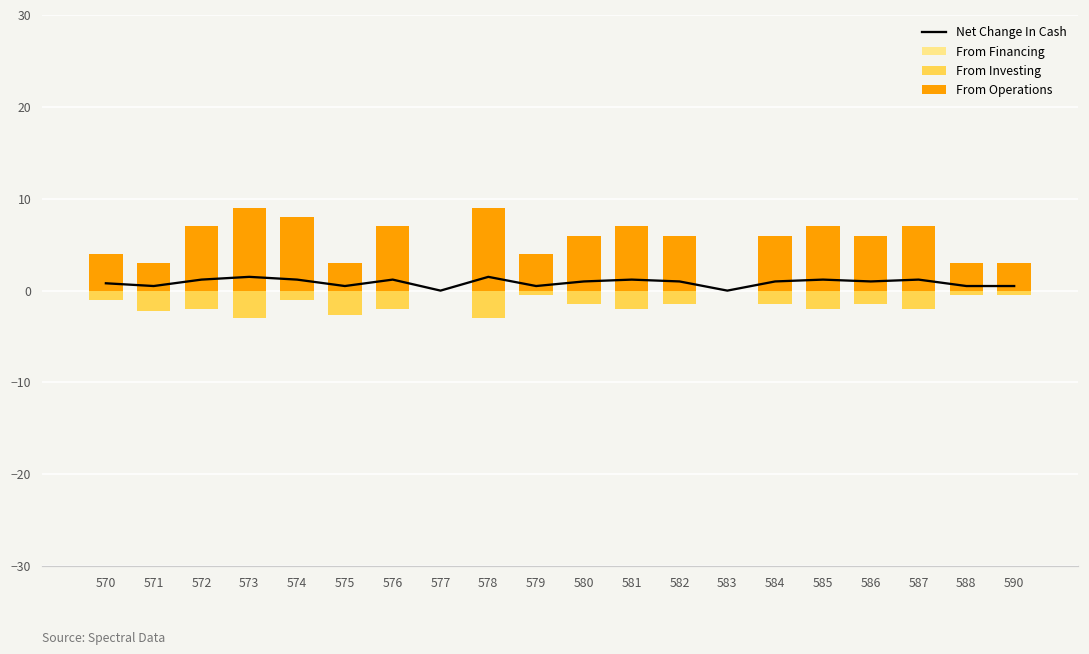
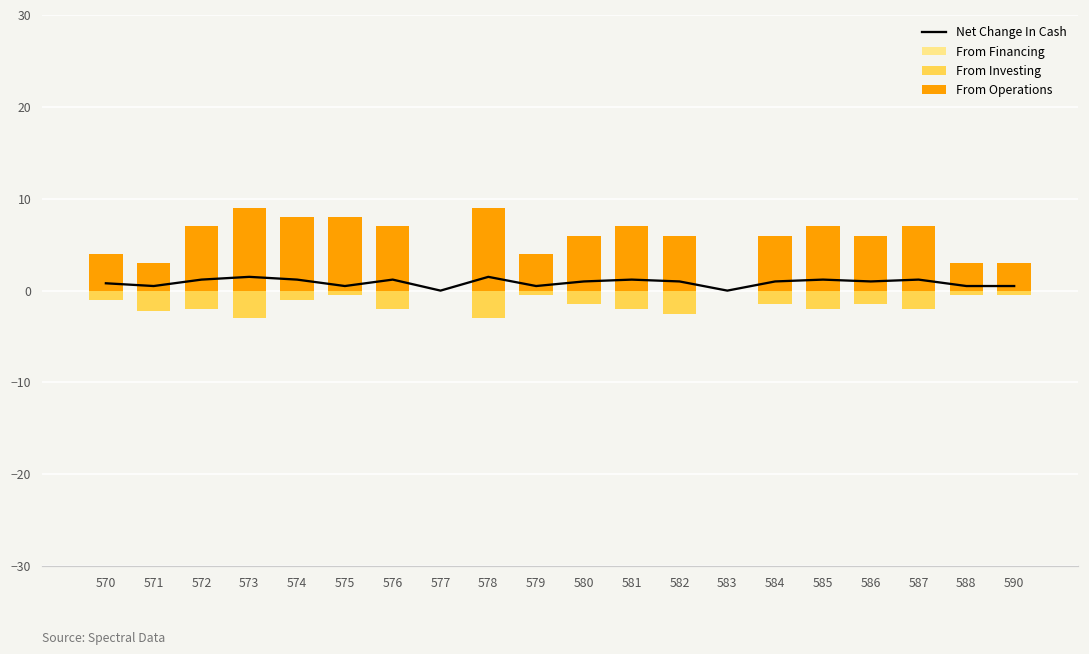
  {
    "Net Change In Cash": {
      "570": 1,
      "571": 1,
      "572": 1,
      "573": 2,
      "574": 1,
      "575": 1,
      "576": 1,
      "577": 0,
      "578": 2,
      "579": 1,
      "580": 1,
      "581": 1,
      "582": 1,
      "583": 0,
      "584": 1,
      "585": 1,
      "586": 1,
      "587": 1,
      "588": 1,
      "590": 1
    },
    "From Financing": {
      "577": 0,
      "583": 0
    },
    "From Investing": {
      "570": -1,
      "571": -2,
      "572": -2,
      "573": -3,
      "574": -1,
-     "575": -3,
+     "575": -1,
      "576": -2,
      "577": 0,
      "578": -3,
      "579": -1,
      "580": -2,
      "581": -2,
-     "582": -2,
+     "582": -3,
      "583": 0,
      "584": -2,
      "585": -2,
      "586": -2,
      "587": -2,
      "588": -1,
      "590": -1
    },
    "From Operations": {
      "570": 4,
      "571": 3,
      "572": 7,
      "573": 9,
      "574": 8,
-     "575": 3,
+     "575": 8,
      "576": 7,
      "577": 0,
      "578": 9,
      "579": 4,
      "580": 6,
      "581": 7,
      "582": 6,
      "583": 0,
      "584": 6,
      "585": 7,
      "586": 6,
      "587": 7,
      "588": 3,
      "590": 3
    }
  }
